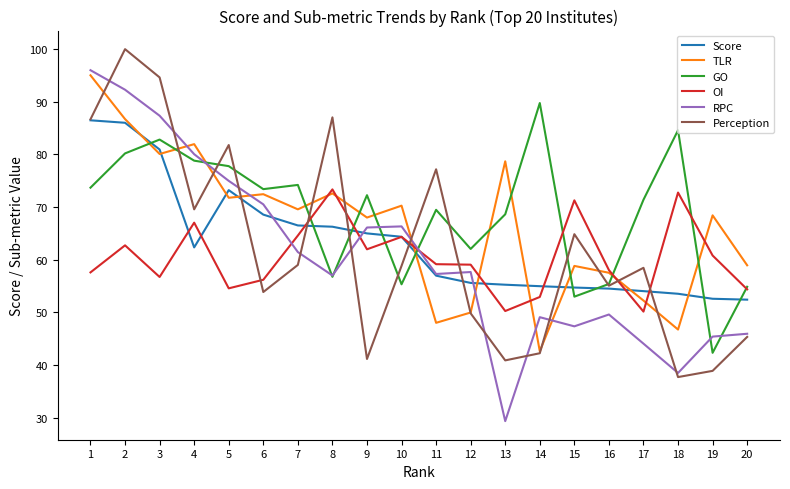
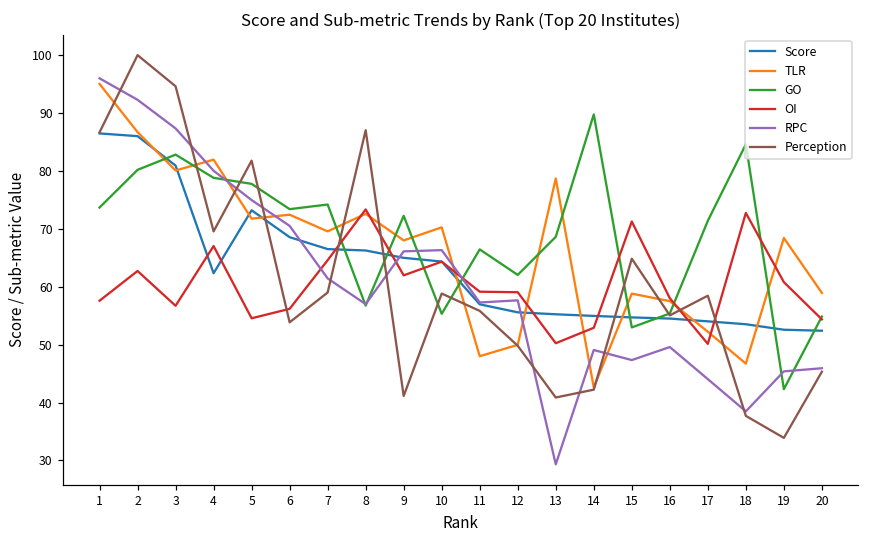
  {
    "Score": {
      "2": 86,
      "3": 81,
      "4": 62,
      "5": 73,
      "6": 69,
      "7": 67,
      "8": 66,
      "9": 65,
      "12": 56,
      "13": 55,
      "14": 55,
      "15": 55,
      "16": 55,
      "17": 54,
      "18": 54,
      "19": 53,
      "20": 52
    },
    "TLR": {
      "1": 95,
      "2": 87,
      "3": 80,
      "4": 82,
      "5": 72,
      "6": 72,
      "7": 70,
      "8": 73,
      "9": 68,
      "10": 70,
      "11": 48,
      "13": 79,
      "15": 59,
      "16": 58,
      "17": 52,
      "18": 47,
      "19": 68,
      "20": 59
    },
    "GO": {
      "1": 74,
      "2": 80,
      "3": 83,
      "4": 79,
      "5": 78,
      "6": 73,
      "7": 74,
      "9": 72,
      "10": 55,
-     "11": 69,
+     "11": 66,
      "12": 62,
      "13": 69,
      "14": 90,
      "15": 53,
      "17": 71,
      "19": 42
    },
    "OI": {
      "1": 58,
      "2": 63,
      "3": 57,
      "4": 67,
      "5": 55,
      "6": 56,
      "7": 65,
      "8": 73,
      "9": 62,
      "11": 59,
      "12": 59,
      "13": 50,
      "14": 53,
      "15": 71,
      "16": 58,
      "17": 50,
      "18": 73,
      "19": 61
    },
    "RPC": {
      "1": 96,
      "2": 92,
      "3": 87,
      "4": 80,
      "5": 75,
      "6": 71,
      "7": 61,
      "9": 66,
      "10": 66,
      "12": 58,
      "13": 29,
      "14": 49,
      "15": 47,
      "16": 50,
      "17": 44,
      "18": 38,
      "19": 45,
      "20": 46
    },
    "Perception": {
      "2": 100,
      "3": 95,
      "4": 70,
      "5": 82,
      "6": 54,
      "7": 59,
      "8": 87,
      "9": 41,
      "10": 59,
-     "11": 77,
+     "11": 56,
      "13": 41,
      "15": 65,
      "17": 58,
      "18": 38,
-     "19": 39,
+     "19": 34,
      "20": 45
    }
  }
